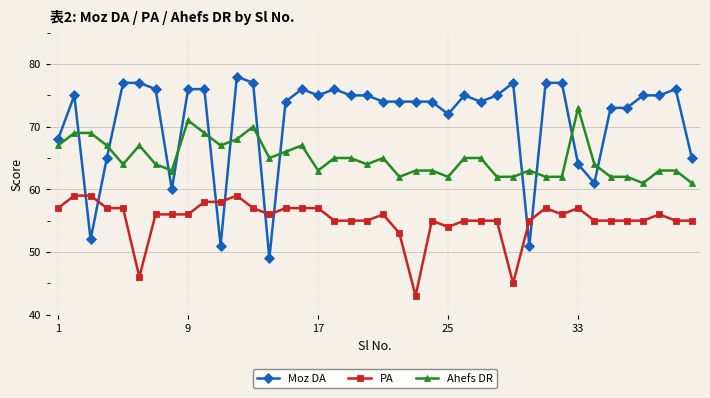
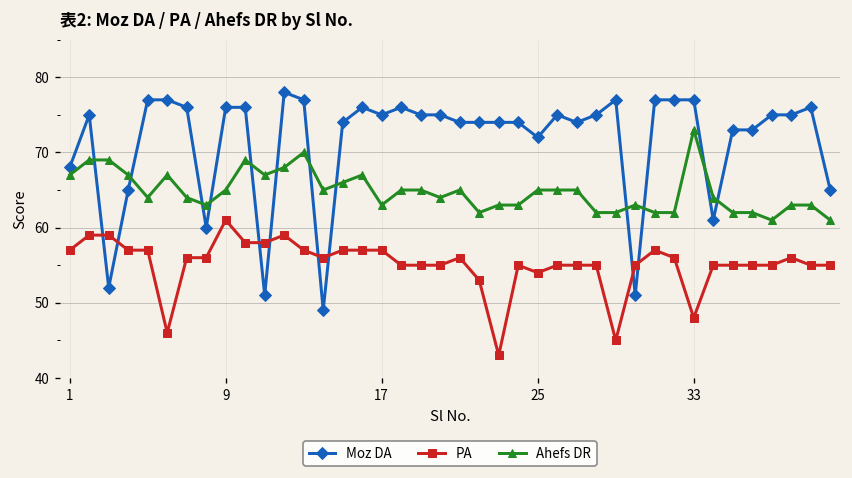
  {
    "Moz DA": {
      "1": 68,
      "9": 76,
      "17": 75,
      "25": 72,
-     "33": 64
+     "33": 77
    },
    "PA": {
      "1": 57,
-     "9": 56,
+     "9": 61,
      "17": 57,
      "25": 54,
-     "33": 57
+     "33": 48
    },
    "Ahefs DR": {
      "1": 67,
-     "9": 71,
+     "9": 65,
      "17": 63,
-     "25": 62,
+     "25": 65,
      "33": 73
    }
  }
